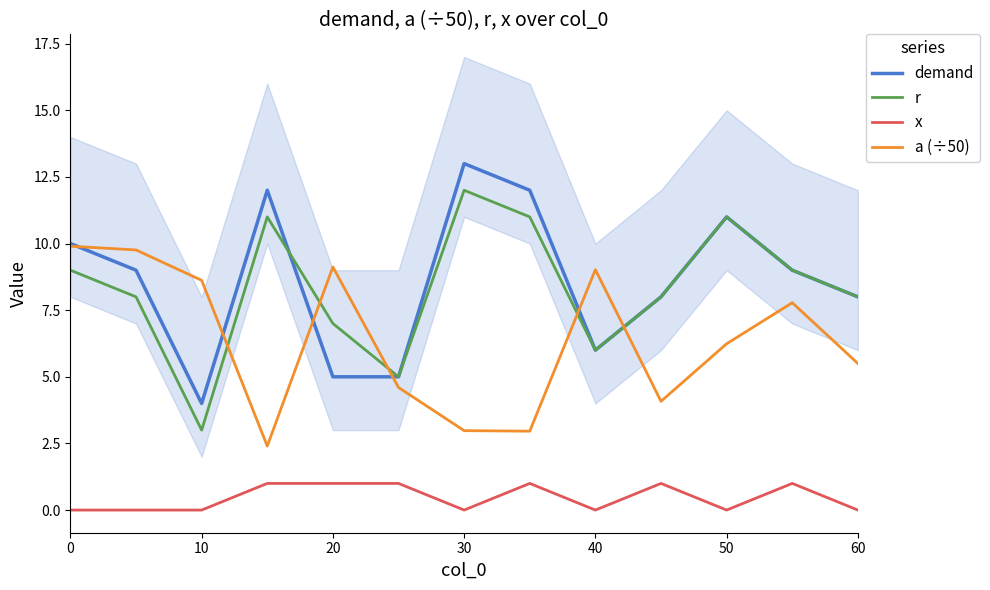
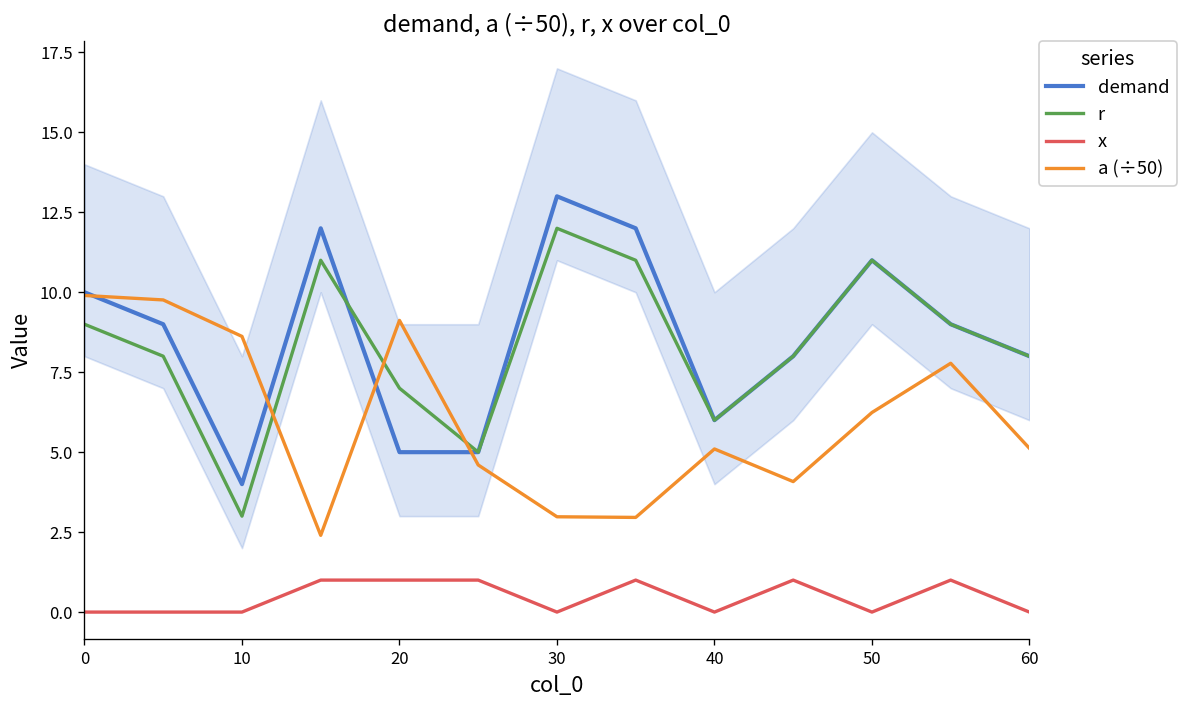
  {
    "r": {
      "0": 9.0,
      "10": 3.0,
      "20": 7.0,
      "30": 12.0
    },
    "x": {
      "0": 0.0,
      "10": 0.0,
      "20": 1.0,
      "30": 0.0,
      "40": 0.0,
      "50": 0.0,
      "60": 0.0
    },
    "a (÷50)": {
      "0": 9.9,
      "10": 8.6,
      "20": 9.1,
      "30": 3.0,
-     "40": 9.0,
+     "40": 5.1,
      "50": 6.2,
-     "60": 5.5
+     "60": 5.1
    }
  }
